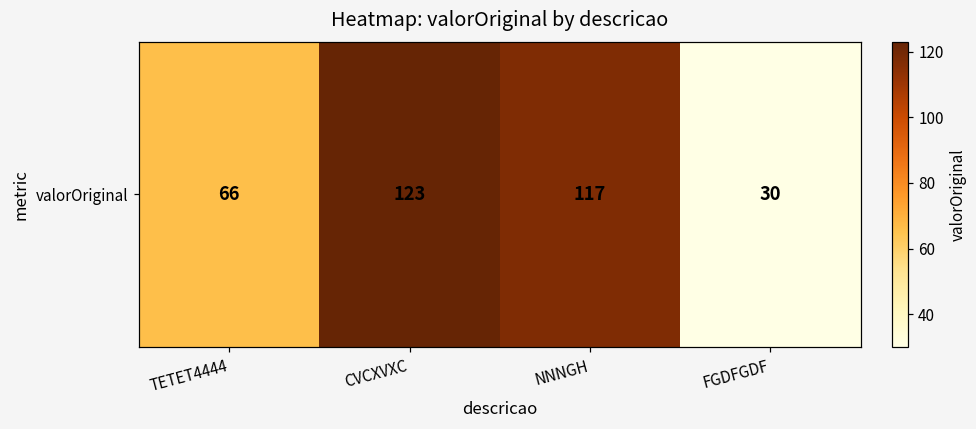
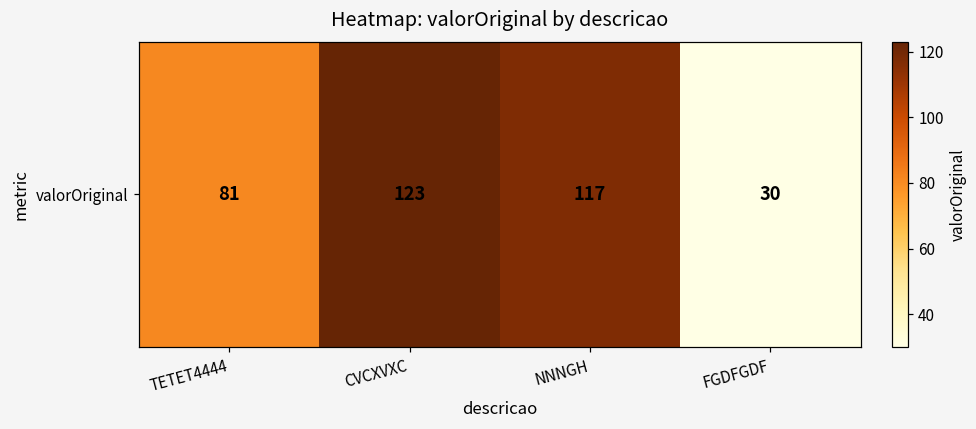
  {
    "valorOriginal": {
-     "TETET4444": 66,
+     "TETET4444": 81,
      "CVCXVXC": 123,
      "NNNGH": 117,
      "FGDFGDF": 30
    }
  }
